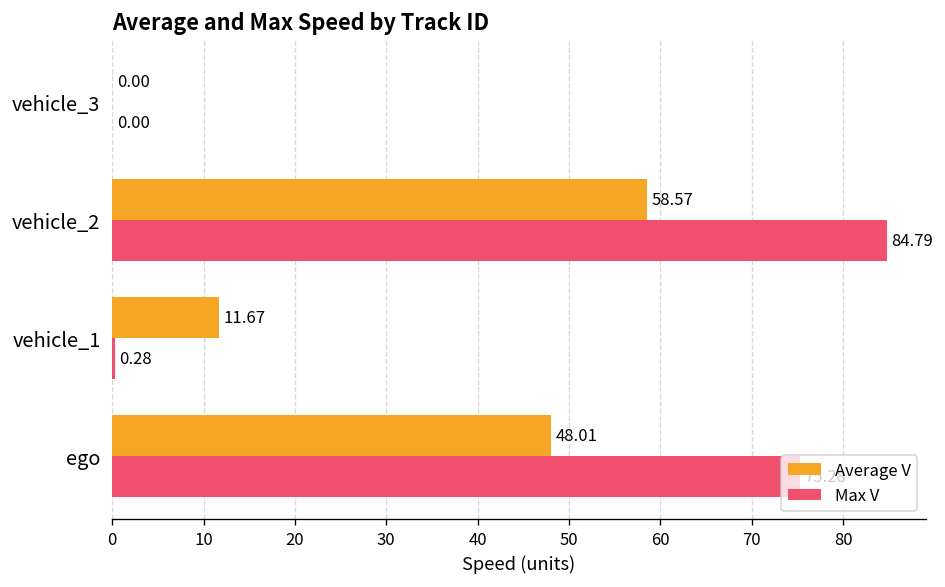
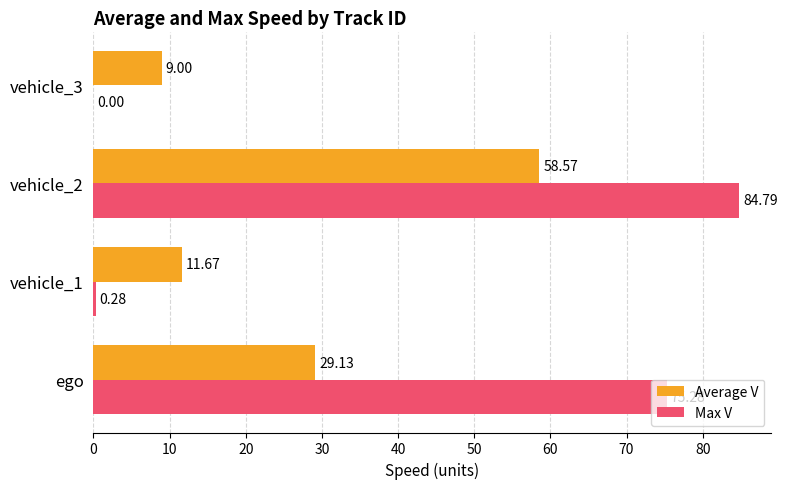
  {
    "Average V": {
-     "vehicle_3": 0.00,
+     "vehicle_3": 9.00,
      "vehicle_2": 58.57,
      "vehicle_1": 11.67,
-     "ego": 48.01
+     "ego": 29.13
    },
    "Max V": {
      "vehicle_3": 0.00,
      "vehicle_2": 84.79,
      "vehicle_1": 0.28
    }
  }
